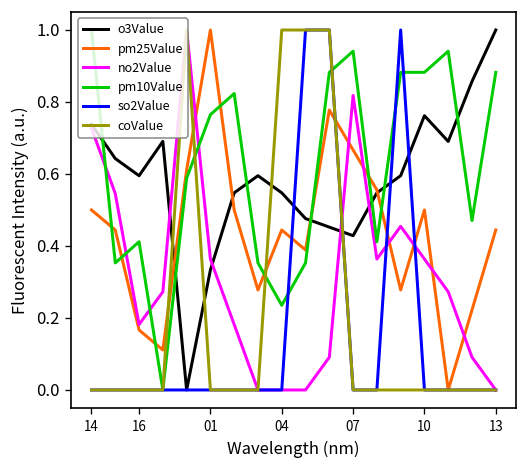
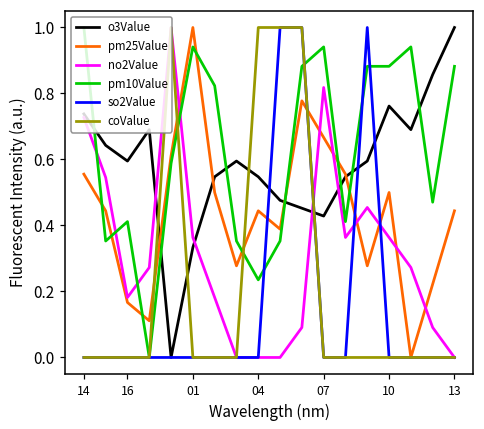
  {
    "o3Value": {
      "16": 0.60,
      "01": 0.33,
      "04": 0.55,
      "07": 0.43,
      "10": 0.76,
      "13": 1.00
    },
    "pm25Value": {
-     "14": 0.50,
+     "14": 0.56,
      "16": 0.17,
      "01": 1.00,
      "04": 0.44,
      "07": 0.67,
      "10": 0.50,
      "13": 0.44
    },
    "no2Value": {
      "16": 0.18,
      "01": 0.36,
      "07": 0.82,
      "10": 0.36
    },
    "pm10Value": {
      "16": 0.41,
-     "01": 0.76,
+     "01": 0.94,
      "04": 0.24,
      "07": 0.94,
      "10": 0.88,
      "13": 0.88
    },
    "coValue": {
      "04": 1.00
    }
  }
